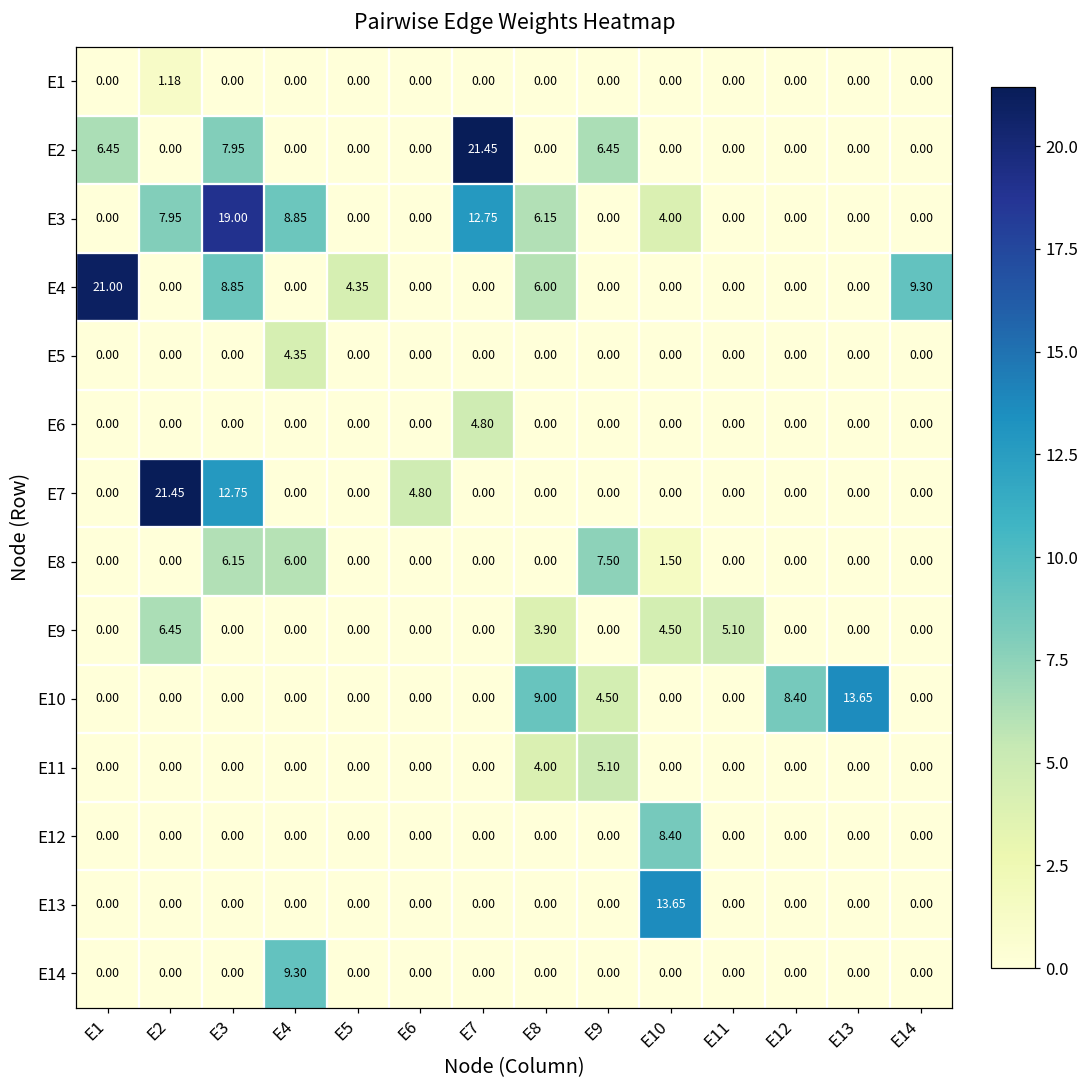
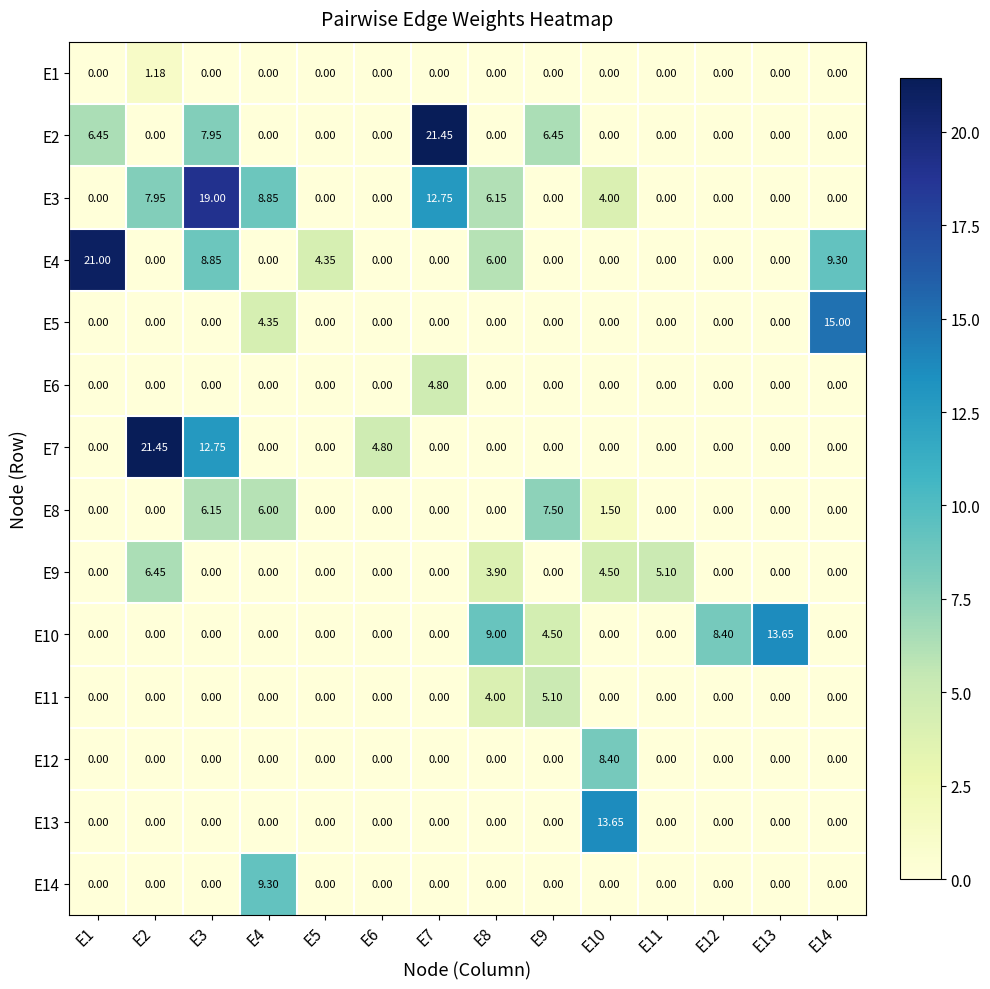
  {
    "E1": {
      "E1": 0.00,
      "E2": 1.18,
      "E3": 0.00,
      "E4": 0.00,
      "E5": 0.00,
      "E6": 0.00,
      "E7": 0.00,
      "E8": 0.00,
      "E9": 0.00,
      "E10": 0.00,
      "E11": 0.00,
      "E12": 0.00,
      "E13": 0.00,
      "E14": 0.00
    },
    "E2": {
      "E1": 6.45,
      "E2": 0.00,
      "E3": 7.95,
      "E4": 0.00,
      "E5": 0.00,
      "E6": 0.00,
      "E7": 21.45,
      "E8": 0.00,
      "E9": 6.45,
      "E10": 0.00,
      "E11": 0.00,
      "E12": 0.00,
      "E13": 0.00,
      "E14": 0.00
    },
    "E3": {
      "E1": 0.00,
      "E2": 7.95,
      "E3": 19.00,
      "E4": 8.85,
      "E5": 0.00,
      "E6": 0.00,
      "E7": 12.75,
      "E8": 6.15,
      "E9": 0.00,
      "E10": 4.00,
      "E11": 0.00,
      "E12": 0.00,
      "E13": 0.00,
      "E14": 0.00
    },
    "E4": {
      "E1": 21.00,
      "E2": 0.00,
      "E3": 8.85,
      "E4": 0.00,
      "E5": 4.35,
      "E6": 0.00,
      "E7": 0.00,
      "E8": 6.00,
      "E9": 0.00,
      "E10": 0.00,
      "E11": 0.00,
      "E12": 0.00,
      "E13": 0.00,
      "E14": 9.30
    },
    "E5": {
      "E1": 0.00,
      "E2": 0.00,
      "E3": 0.00,
      "E4": 4.35,
      "E5": 0.00,
      "E6": 0.00,
      "E7": 0.00,
      "E8": 0.00,
      "E9": 0.00,
      "E10": 0.00,
      "E11": 0.00,
      "E12": 0.00,
      "E13": 0.00,
-     "E14": 0.00
+     "E14": 15.00
    },
    "E6": {
      "E1": 0.00,
      "E2": 0.00,
      "E3": 0.00,
      "E4": 0.00,
      "E5": 0.00,
      "E6": 0.00,
      "E7": 4.80,
      "E8": 0.00,
      "E9": 0.00,
      "E10": 0.00,
      "E11": 0.00,
      "E12": 0.00,
      "E13": 0.00,
      "E14": 0.00
    },
    "E7": {
      "E1": 0.00,
      "E2": 21.45,
      "E3": 12.75,
      "E4": 0.00,
      "E5": 0.00,
      "E6": 4.80,
      "E7": 0.00,
      "E8": 0.00,
      "E9": 0.00,
      "E10": 0.00,
      "E11": 0.00,
      "E12": 0.00,
      "E13": 0.00,
      "E14": 0.00
    },
    "E8": {
      "E1": 0.00,
      "E2": 0.00,
      "E3": 6.15,
      "E4": 6.00,
      "E5": 0.00,
      "E6": 0.00,
      "E7": 0.00,
      "E8": 0.00,
      "E9": 7.50,
      "E10": 1.50,
      "E11": 0.00,
      "E12": 0.00,
      "E13": 0.00,
      "E14": 0.00
    },
    "E9": {
      "E1": 0.00,
      "E2": 6.45,
      "E3": 0.00,
      "E4": 0.00,
      "E5": 0.00,
      "E6": 0.00,
      "E7": 0.00,
      "E8": 3.90,
      "E9": 0.00,
      "E10": 4.50,
      "E11": 5.10,
      "E12": 0.00,
      "E13": 0.00,
      "E14": 0.00
    },
    "E10": {
      "E1": 0.00,
      "E2": 0.00,
      "E3": 0.00,
      "E4": 0.00,
      "E5": 0.00,
      "E6": 0.00,
      "E7": 0.00,
      "E8": 9.00,
      "E9": 4.50,
      "E10": 0.00,
      "E11": 0.00,
      "E12": 8.40,
      "E13": 13.65,
      "E14": 0.00
    },
    "E11": {
      "E1": 0.00,
      "E2": 0.00,
      "E3": 0.00,
      "E4": 0.00,
      "E5": 0.00,
      "E6": 0.00,
      "E7": 0.00,
      "E8": 4.00,
      "E9": 5.10,
      "E10": 0.00,
      "E11": 0.00,
      "E12": 0.00,
      "E13": 0.00,
      "E14": 0.00
    },
    "E12": {
      "E1": 0.00,
      "E2": 0.00,
      "E3": 0.00,
      "E4": 0.00,
      "E5": 0.00,
      "E6": 0.00,
      "E7": 0.00,
      "E8": 0.00,
      "E9": 0.00,
      "E10": 8.40,
      "E11": 0.00,
      "E12": 0.00,
      "E13": 0.00,
      "E14": 0.00
    },
    "E13": {
      "E1": 0.00,
      "E2": 0.00,
      "E3": 0.00,
      "E4": 0.00,
      "E5": 0.00,
      "E6": 0.00,
      "E7": 0.00,
      "E8": 0.00,
      "E9": 0.00,
      "E10": 13.65,
      "E11": 0.00,
      "E12": 0.00,
      "E13": 0.00,
      "E14": 0.00
    },
    "E14": {
      "E1": 0.00,
      "E2": 0.00,
      "E3": 0.00,
      "E4": 9.30,
      "E5": 0.00,
      "E6": 0.00,
      "E7": 0.00,
      "E8": 0.00,
      "E9": 0.00,
      "E10": 0.00,
      "E11": 0.00,
      "E12": 0.00,
      "E13": 0.00,
      "E14": 0.00
    }
  }
